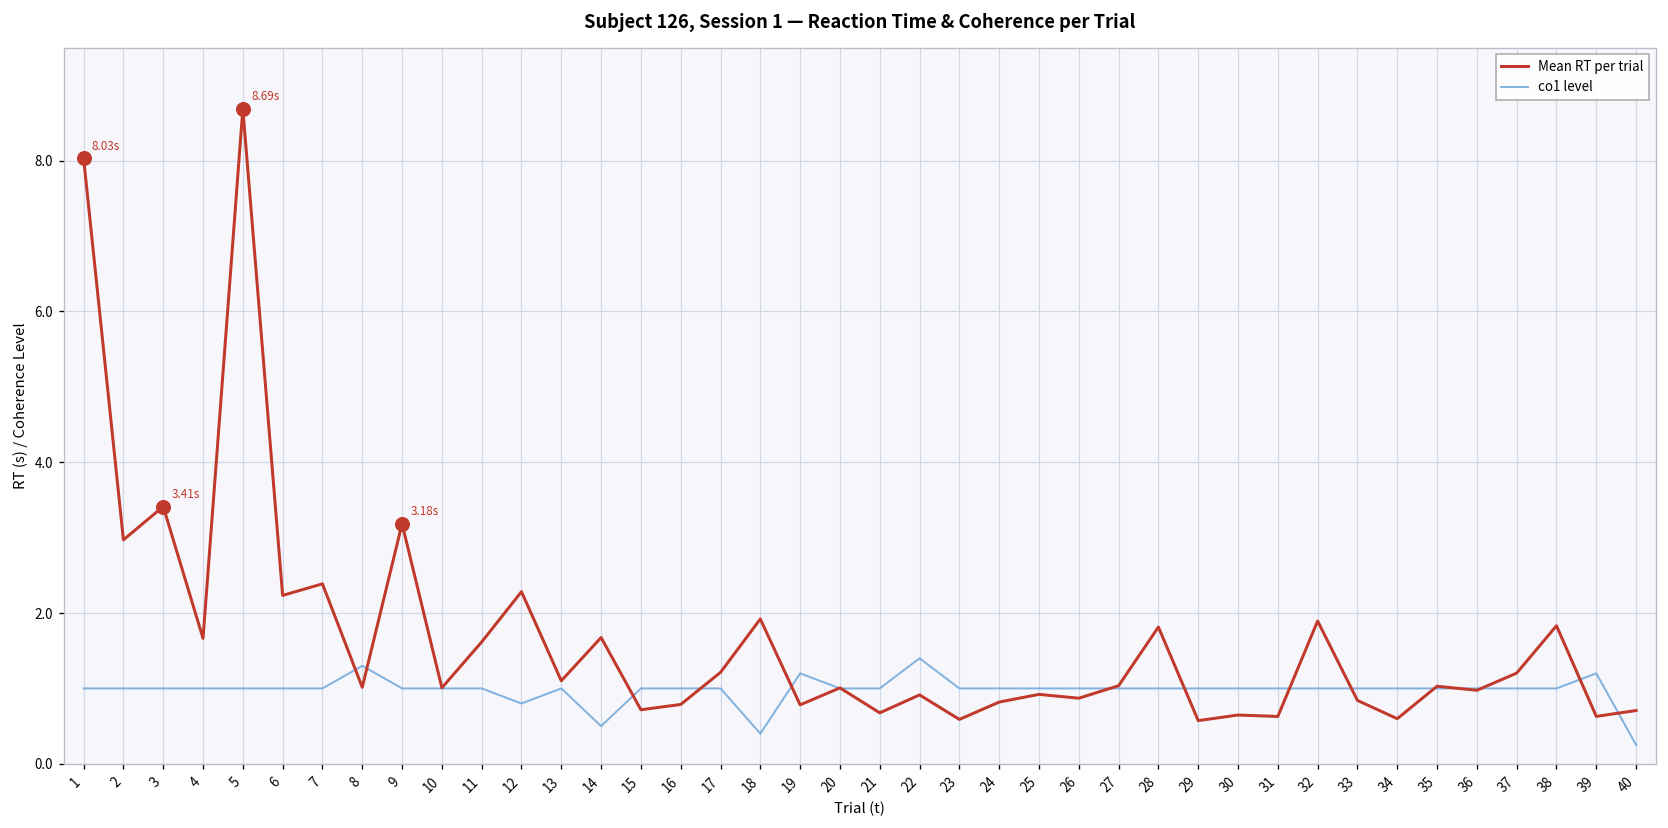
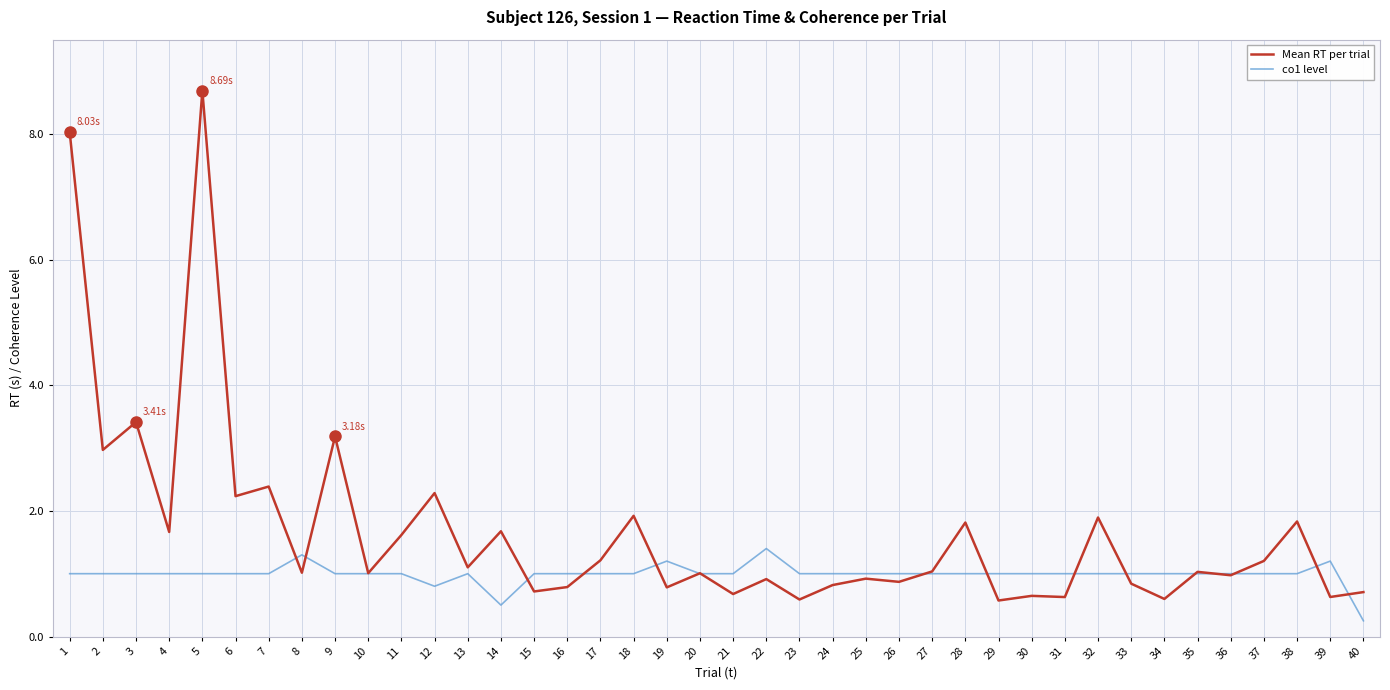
  {
    "co1 level": {
      "1": 1.0,
      "2": 1.0,
      "3": 1.0,
      "4": 1.0,
      "5": 1.0,
      "6": 1.0,
      "7": 1.0,
      "8": 1.3,
      "9": 1.0,
      "11": 1.0,
      "12": 0.8,
      "13": 1.0,
      "14": 0.5,
      "15": 1.0,
      "16": 1.0,
      "17": 1.0,
-     "18": 0.4,
+     "18": 1.0,
      "19": 1.2,
      "21": 1.0,
      "22": 1.4,
      "23": 1.0,
      "24": 1.0,
      "25": 1.0,
      "26": 1.0,
      "28": 1.0,
      "29": 1.0,
      "30": 1.0,
      "31": 1.0,
      "32": 1.0,
      "33": 1.0,
      "34": 1.0,
      "37": 1.0,
      "38": 1.0,
      "39": 1.2,
      "40": 0.3
    }
  }
